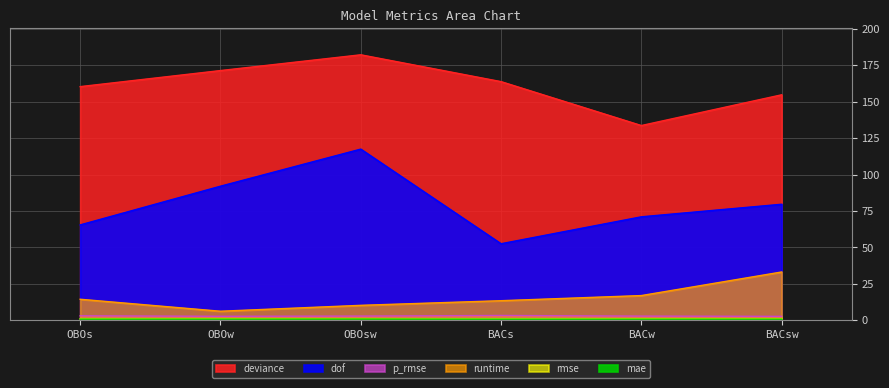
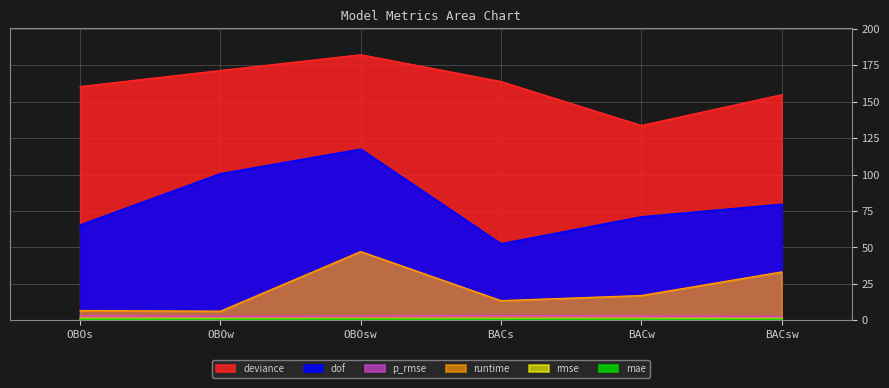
  {
    "deviance": {
      "OBOs": 160,
      "OBOw": 171,
      "OBOsw": 182,
      "BACs": 164,
      "BACw": 134,
      "BACsw": 155
    },
    "dof": {
      "OBOs": 65,
-     "OBOw": 92,
+     "OBOw": 101,
      "OBOsw": 117,
      "BACs": 53,
      "BACw": 71,
      "BACsw": 80
    },
    "p_rmse": {
      "OBOs": 3,
      "OBOsw": 3,
      "BACs": 3,
      "BACw": 3
    },
    "runtime": {
-     "OBOs": 14,
+     "OBOs": 7,
      "OBOw": 6,
-     "OBOsw": 10,
+     "OBOsw": 47,
      "BACs": 13,
      "BACw": 17,
      "BACsw": 33
    },
    "mae": {
      "OBOs": 1,
      "OBOw": 1,
      "OBOsw": 1,
      "BACs": 1,
      "BACw": 1,
      "BACsw": 1
    }
  }
